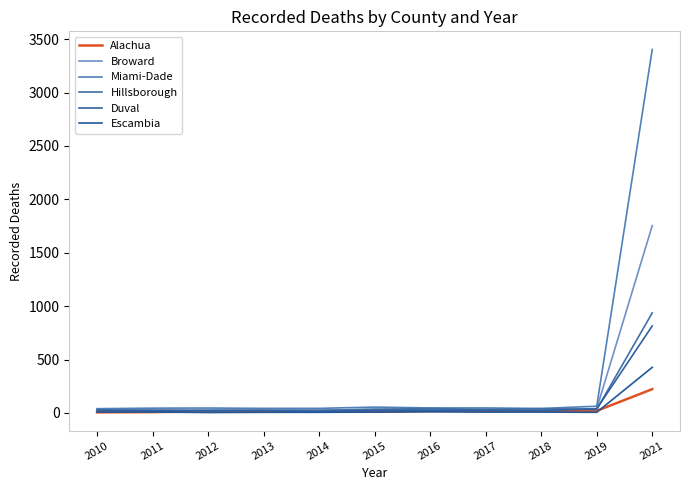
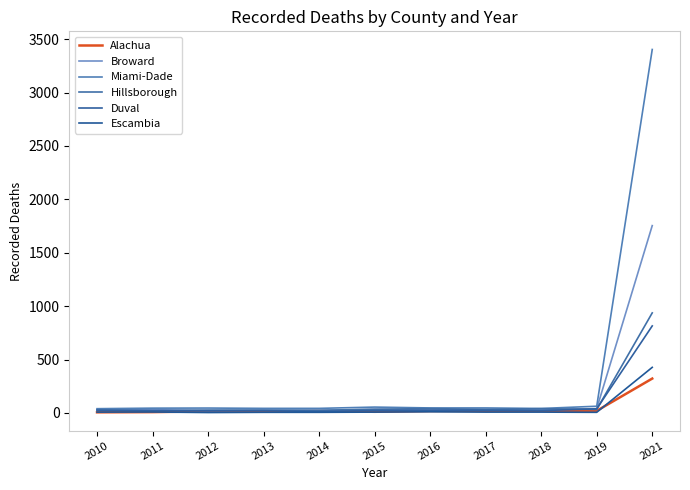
  {
    "Alachua": {
-     "2021": 220
+     "2021": 320
    }
  }
